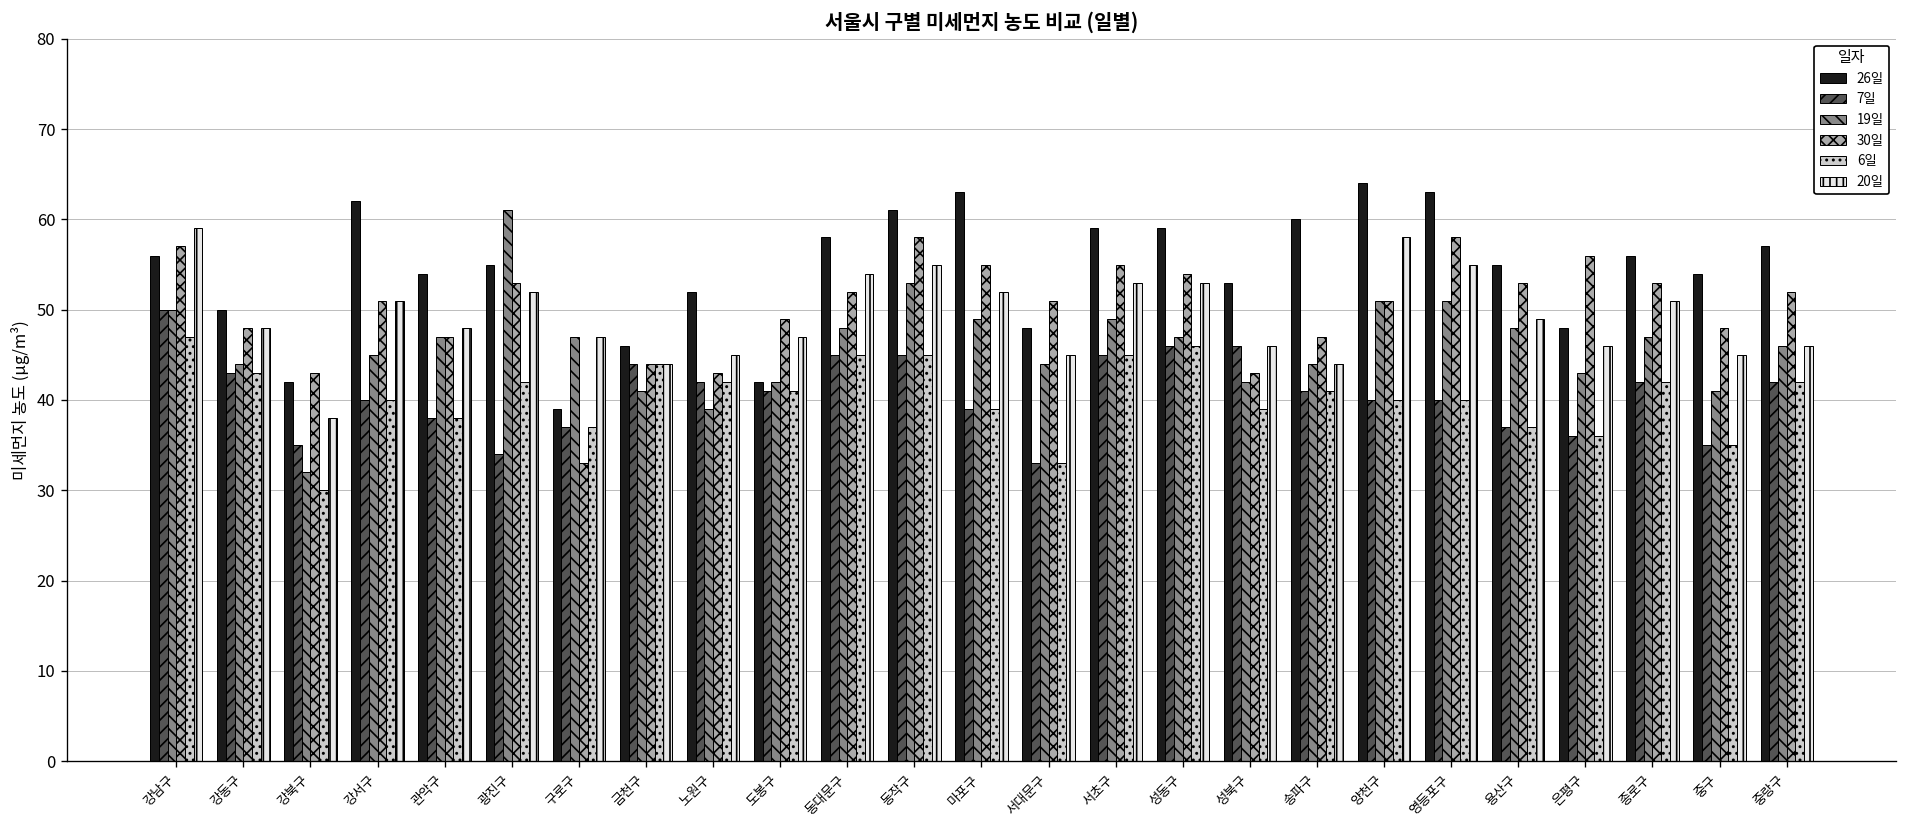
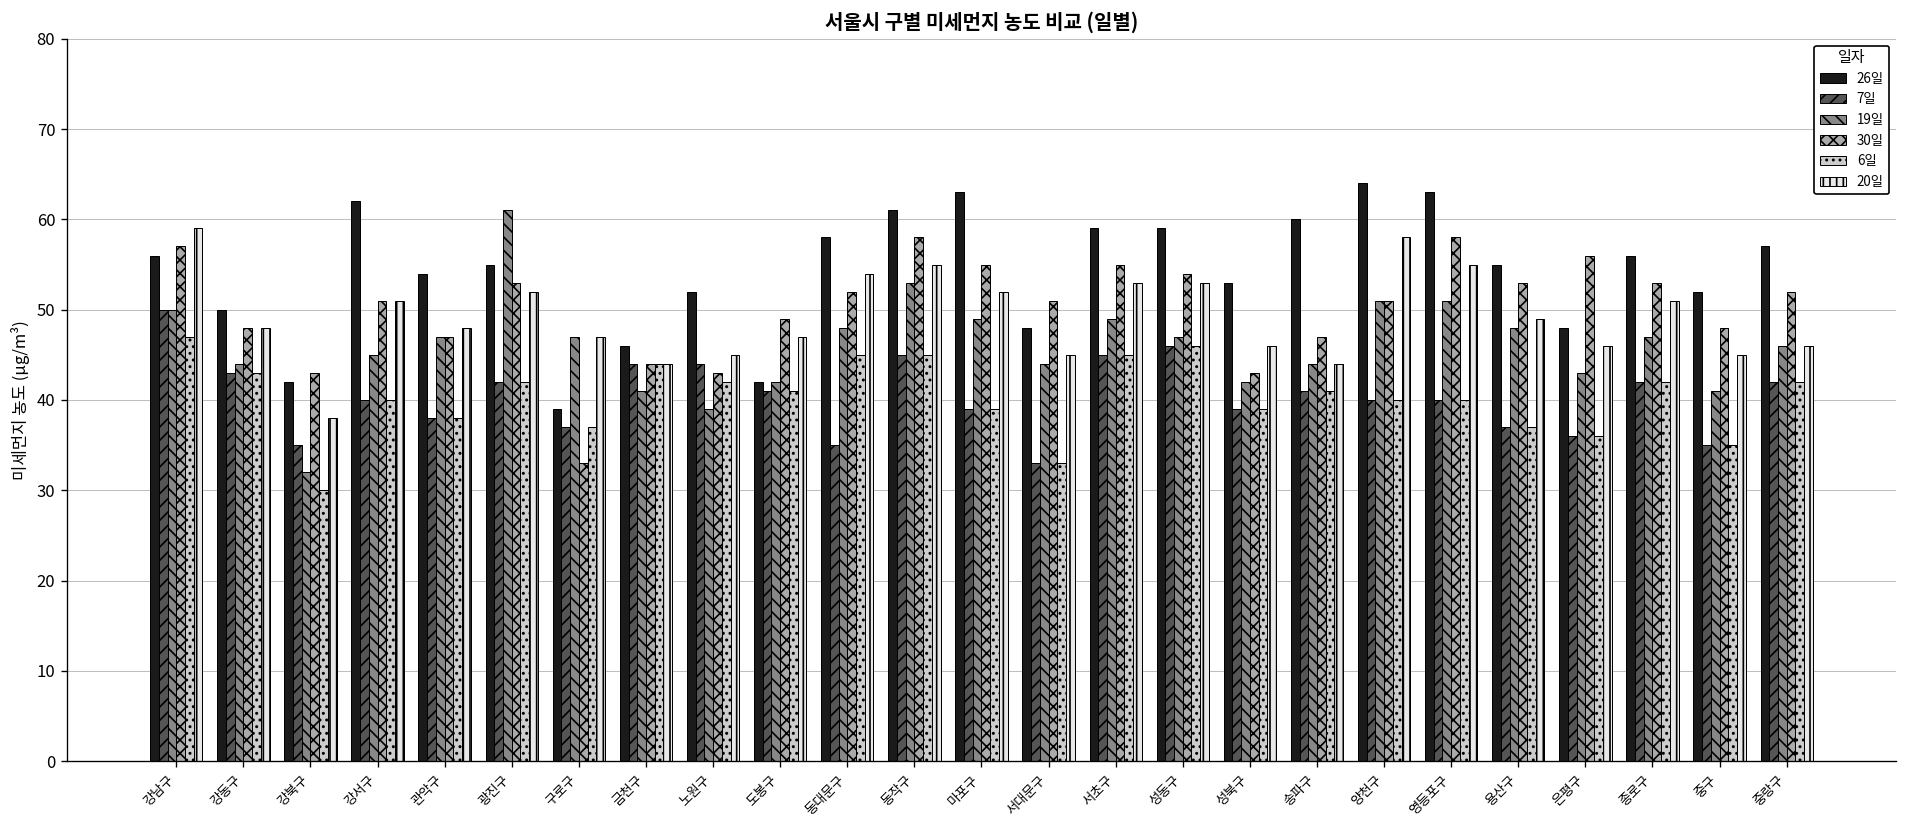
  {
    "26일": {
      "강남구": 56,
      "강동구": 50,
      "강북구": 42,
      "강서구": 62,
      "관악구": 54,
      "광진구": 55,
      "구로구": 39,
      "금천구": 46,
      "노원구": 52,
      "도봉구": 42,
      "동대문구": 58,
      "동작구": 61,
      "마포구": 63,
      "서대문구": 48,
      "서초구": 59,
      "성동구": 59,
      "성북구": 53,
      "송파구": 60,
      "양천구": 64,
      "영등포구": 63,
      "용산구": 55,
      "은평구": 48,
      "종로구": 56,
-     "중구": 54,
+     "중구": 52,
      "중랑구": 57
    },
    "7일": {
      "강남구": 50,
      "강동구": 43,
      "강북구": 35,
      "강서구": 40,
      "관악구": 38,
-     "광진구": 34,
+     "광진구": 42,
      "구로구": 37,
      "금천구": 44,
-     "노원구": 42,
+     "노원구": 44,
      "도봉구": 41,
-     "동대문구": 45,
+     "동대문구": 35,
      "동작구": 45,
      "마포구": 39,
      "서대문구": 33,
      "서초구": 45,
      "성동구": 46,
-     "성북구": 46,
+     "성북구": 39,
      "송파구": 41,
      "양천구": 40,
      "영등포구": 40,
      "용산구": 37,
      "은평구": 36,
      "종로구": 42,
      "중구": 35,
      "중랑구": 42
    }
  }
